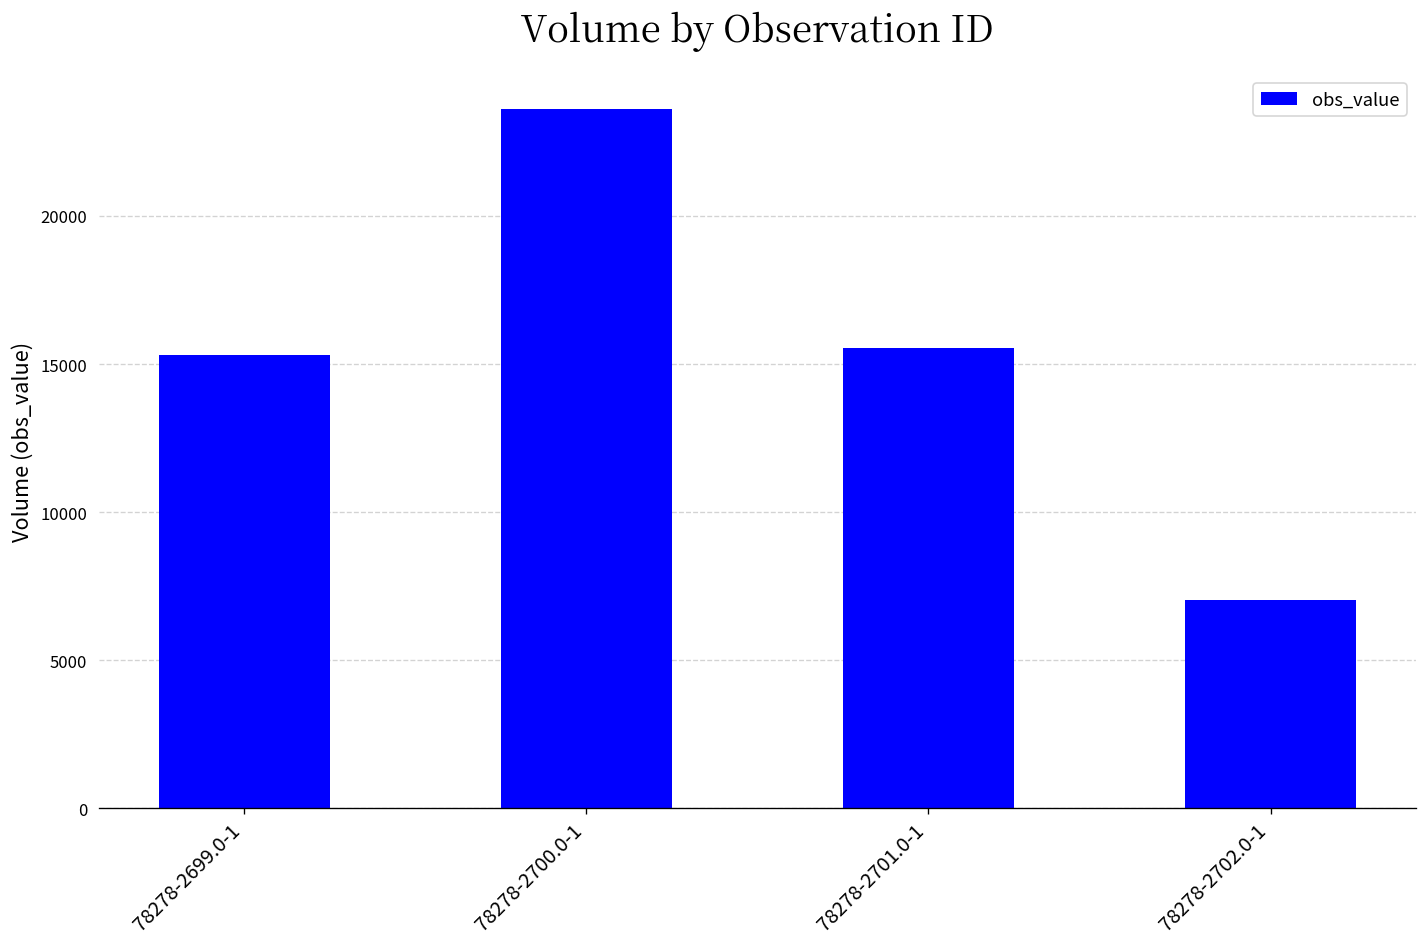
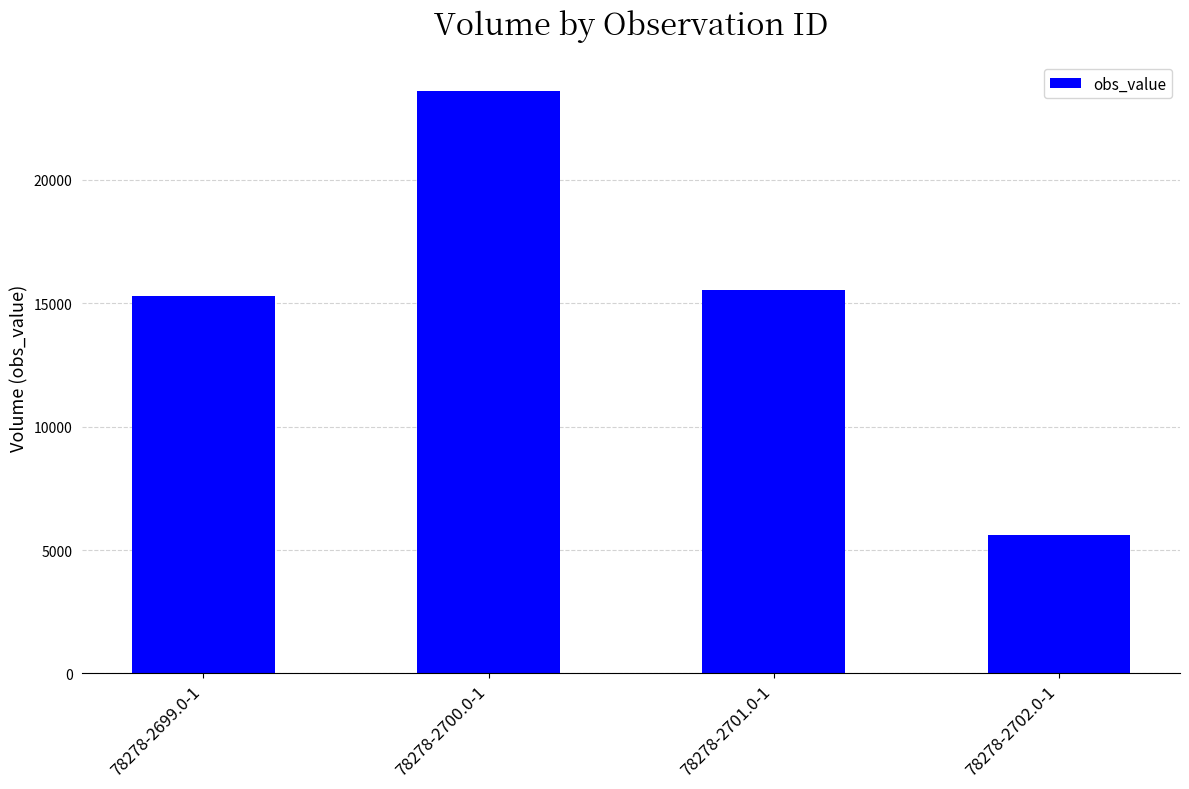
  {
    "78278-2699.0-1": 15300,
    "78278-2700.0-1": 23600,
    "78278-2701.0-1": 15500,
-   "78278-2702.0-1": 7000
+   "78278-2702.0-1": 5600
  }
